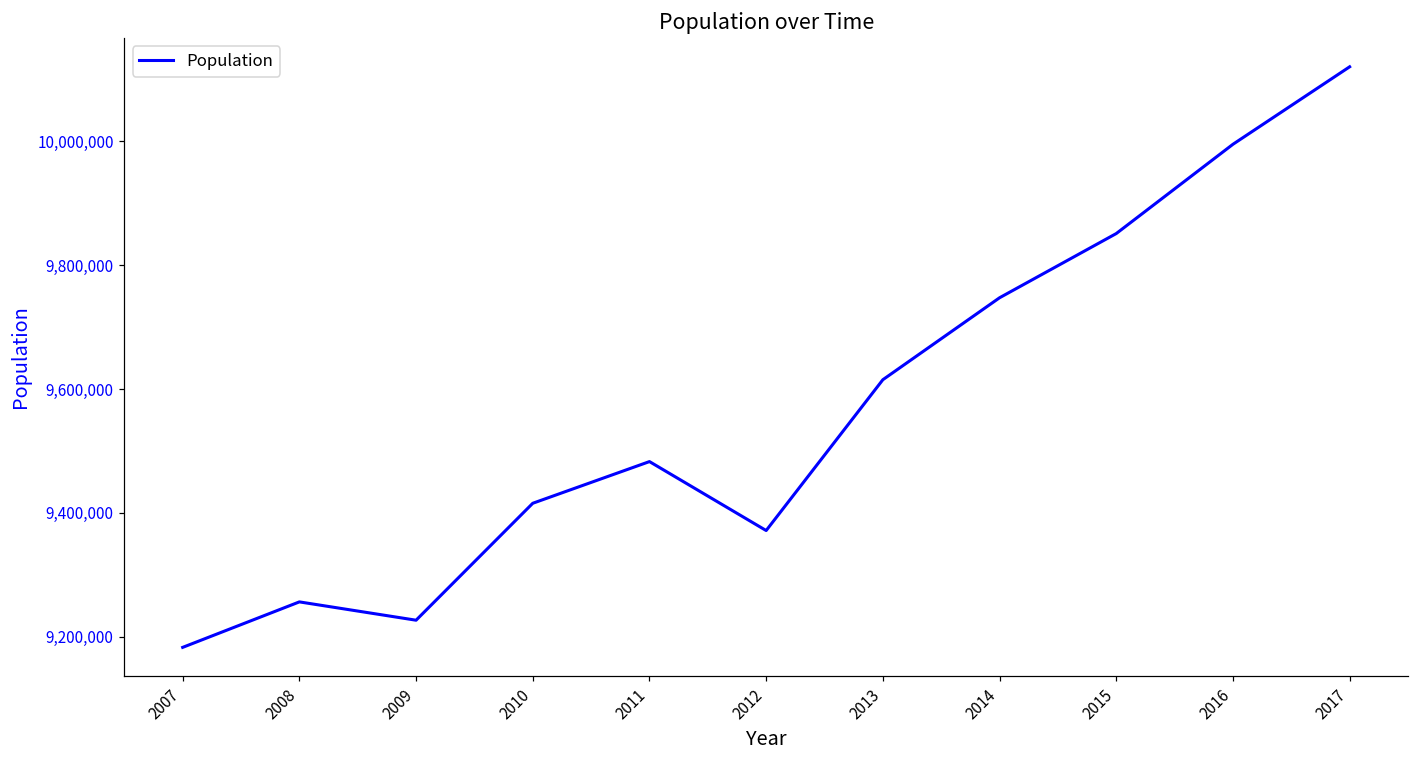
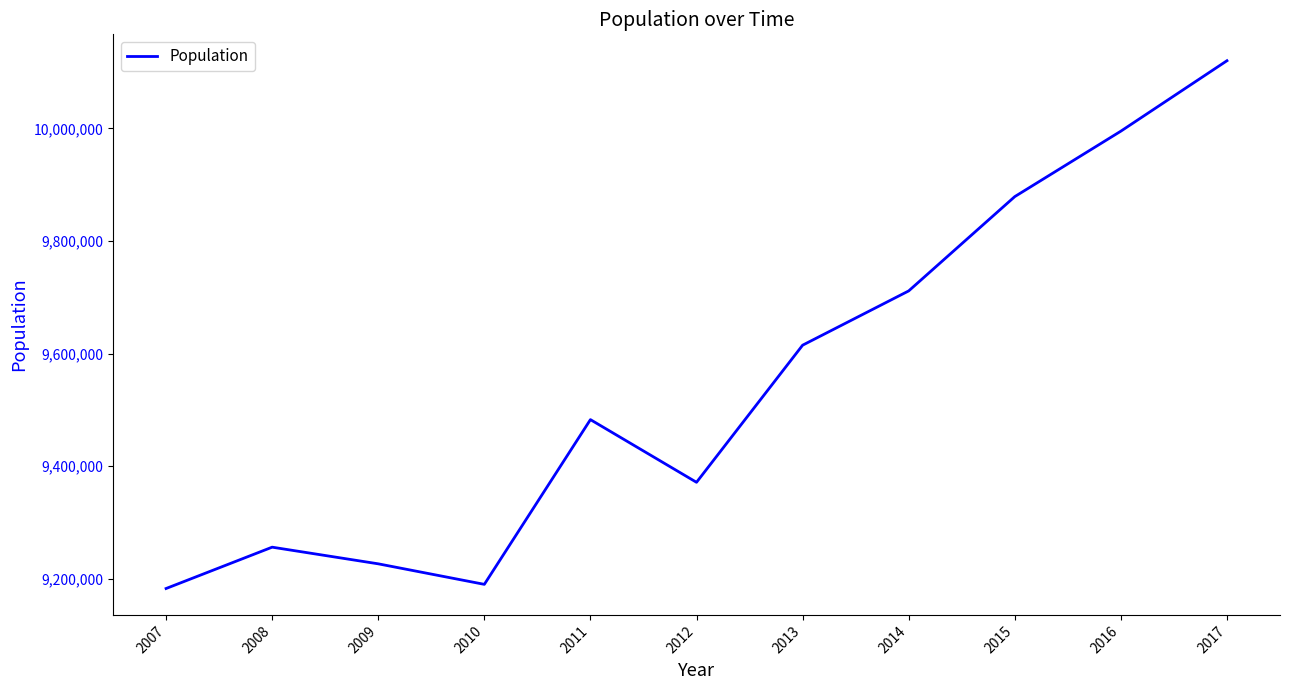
  {
    "2007": "9,180,000",
    "2008": "9,260,000",
    "2009": "9,230,000",
-   "2010": "9,420,000",
+   "2010": "9,190,000",
    "2011": "9,480,000",
    "2012": "9,370,000",
    "2013": "9,620,000",
-   "2014": "9,750,000",
-   "2015": "9,850,000",
+   "2014": "9,710,000",
+   "2015": "9,880,000",
    "2016": "10,000,000",
    "2017": "10,120,000"
  }
